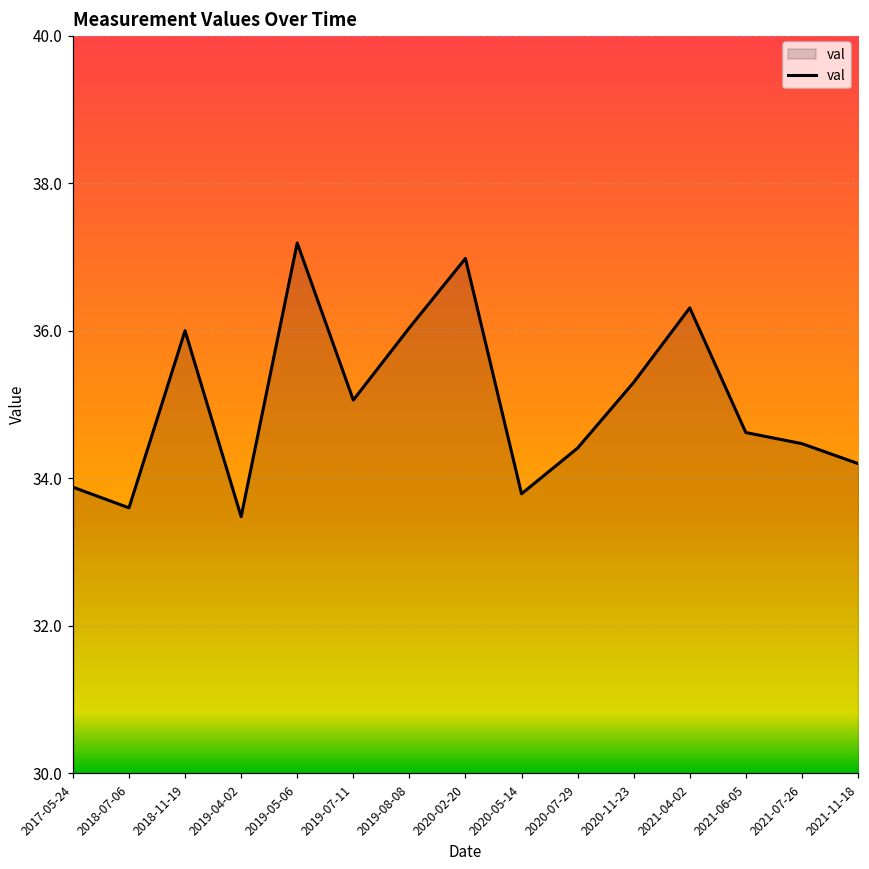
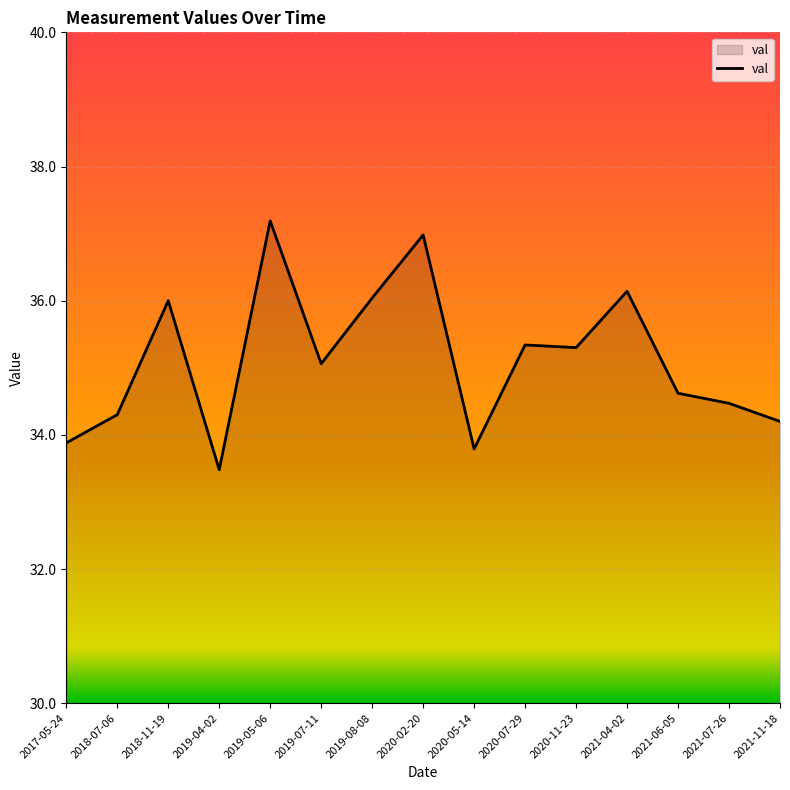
  {
    "2017-05-24": 33.9,
-   "2018-07-06": 33.6,
+   "2018-07-06": 34.3,
    "2018-11-19": 36.0,
    "2019-04-02": 33.5,
    "2019-05-06": 37.2,
    "2019-07-11": 35.1,
    "2019-08-08": 36.0,
    "2020-02-20": 37.0,
    "2020-05-14": 33.8,
-   "2020-07-29": 34.4,
+   "2020-07-29": 35.3,
    "2020-11-23": 35.3,
-   "2021-04-02": 36.3,
+   "2021-04-02": 36.1,
    "2021-06-05": 34.6,
    "2021-07-26": 34.5,
    "2021-11-18": 34.2
  }
